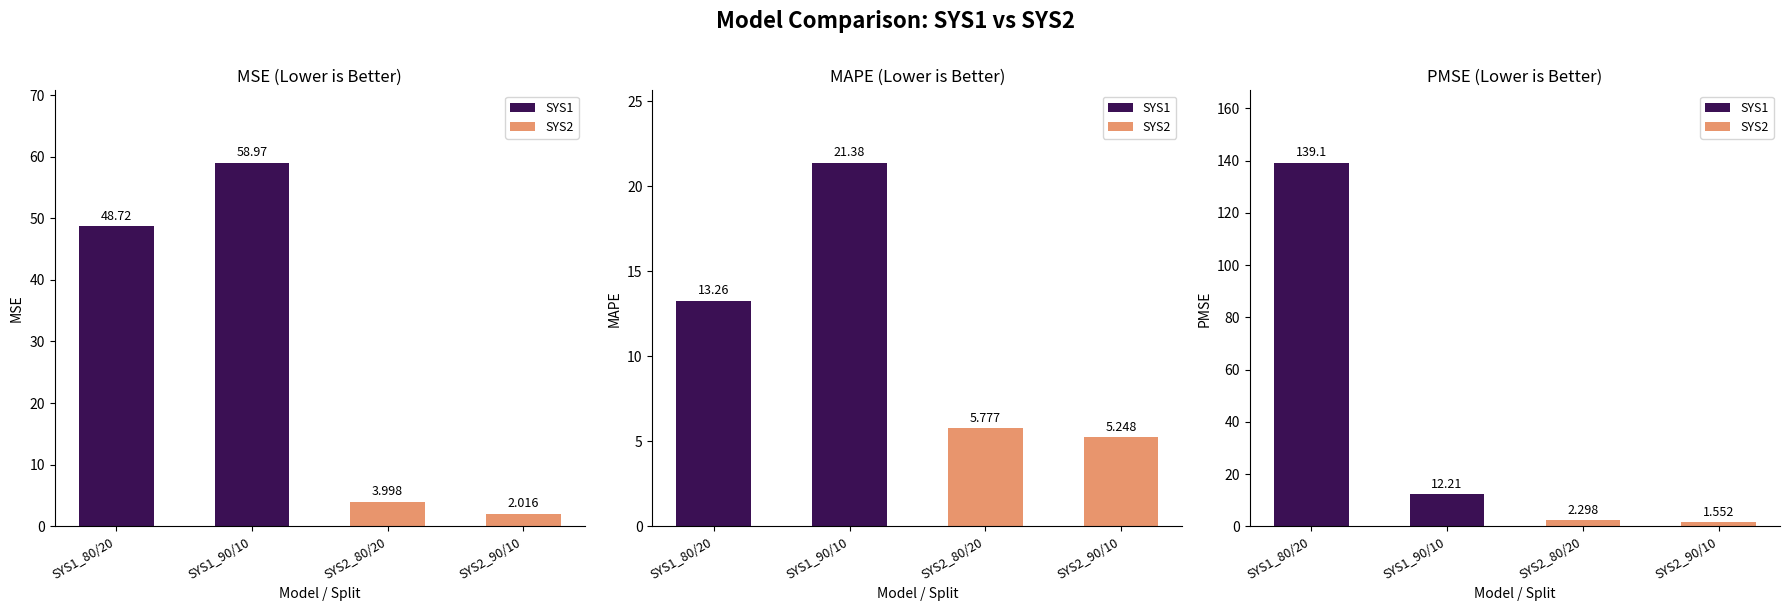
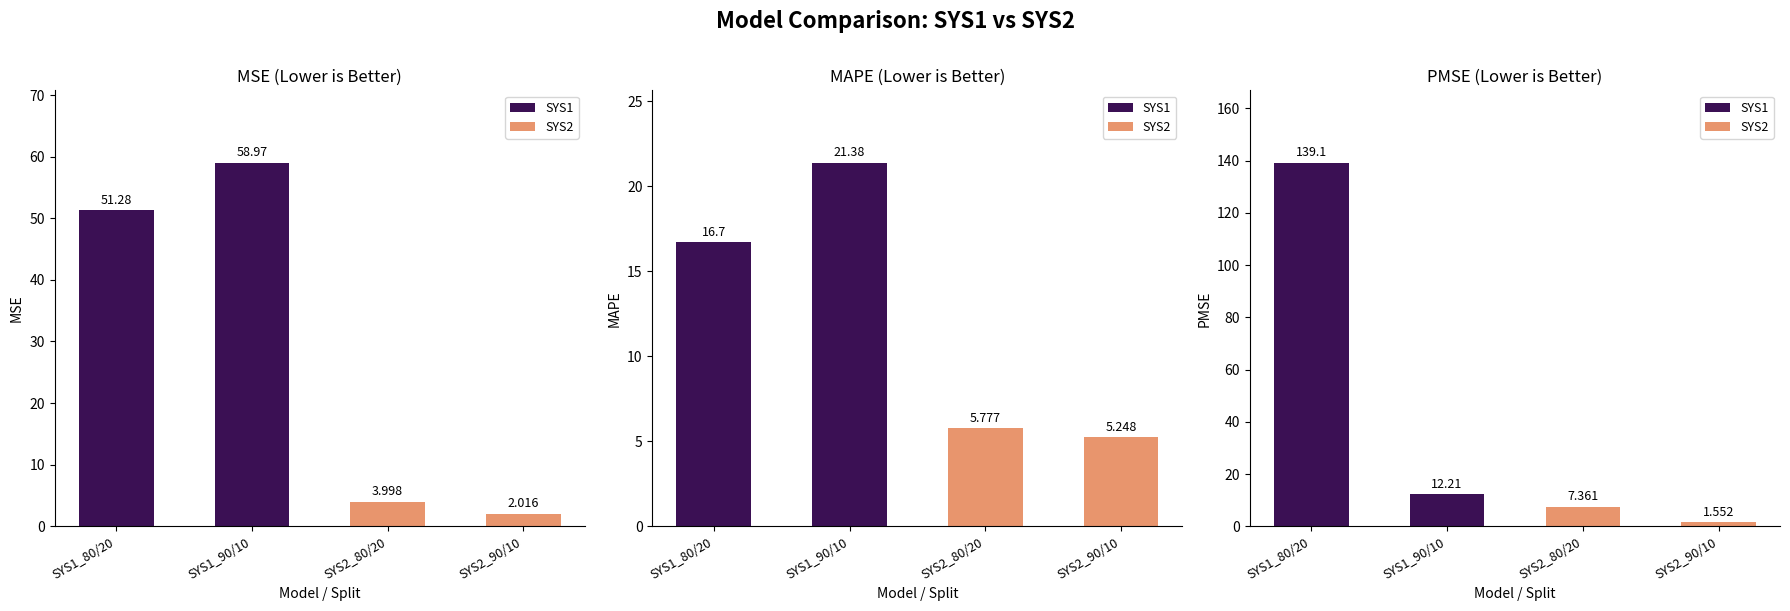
  {
    "MSE (Lower is Better)": {
-     "SYS1_80/20": 48.72,
+     "SYS1_80/20": 51.28,
      "SYS1_90/10": 58.97,
      "SYS2_80/20": 3.998,
      "SYS2_90/10": 2.016
    },
    "MAPE (Lower is Better)": {
-     "SYS1_80/20": 13.26,
+     "SYS1_80/20": 16.7,
      "SYS1_90/10": 21.38,
      "SYS2_80/20": 5.777,
      "SYS2_90/10": 5.248
    },
    "PMSE (Lower is Better)": {
      "SYS1_80/20": 139.1,
      "SYS1_90/10": 12.21,
-     "SYS2_80/20": 2.298,
+     "SYS2_80/20": 7.361,
      "SYS2_90/10": 1.552
    }
  }
